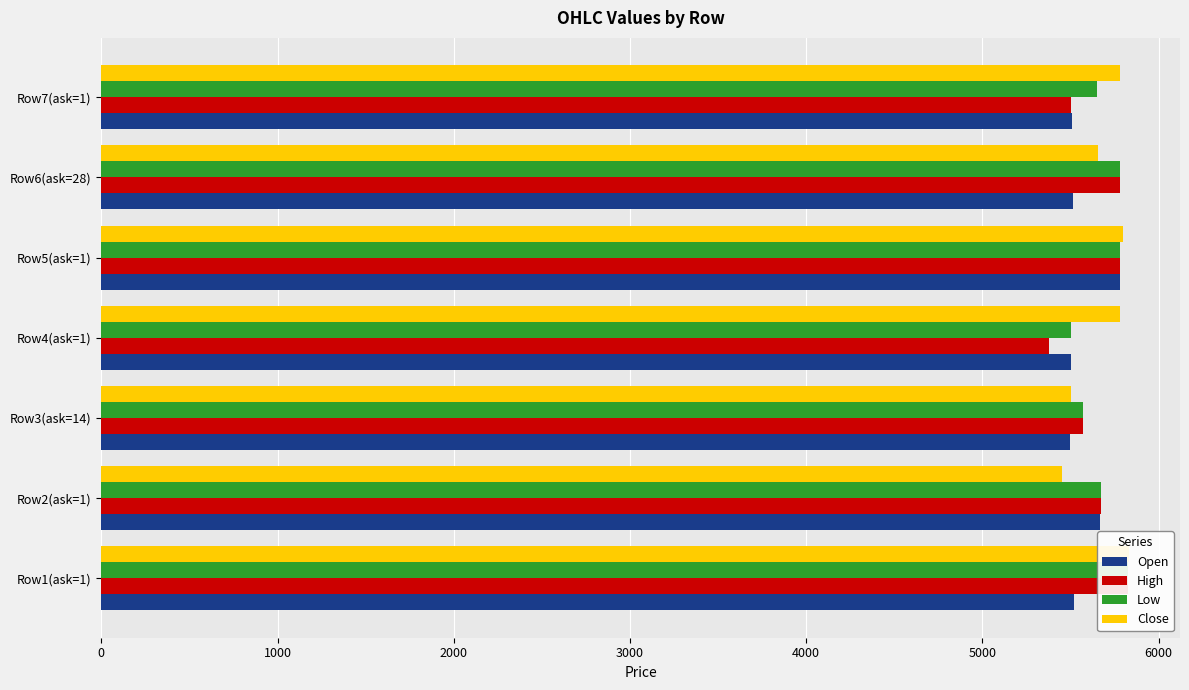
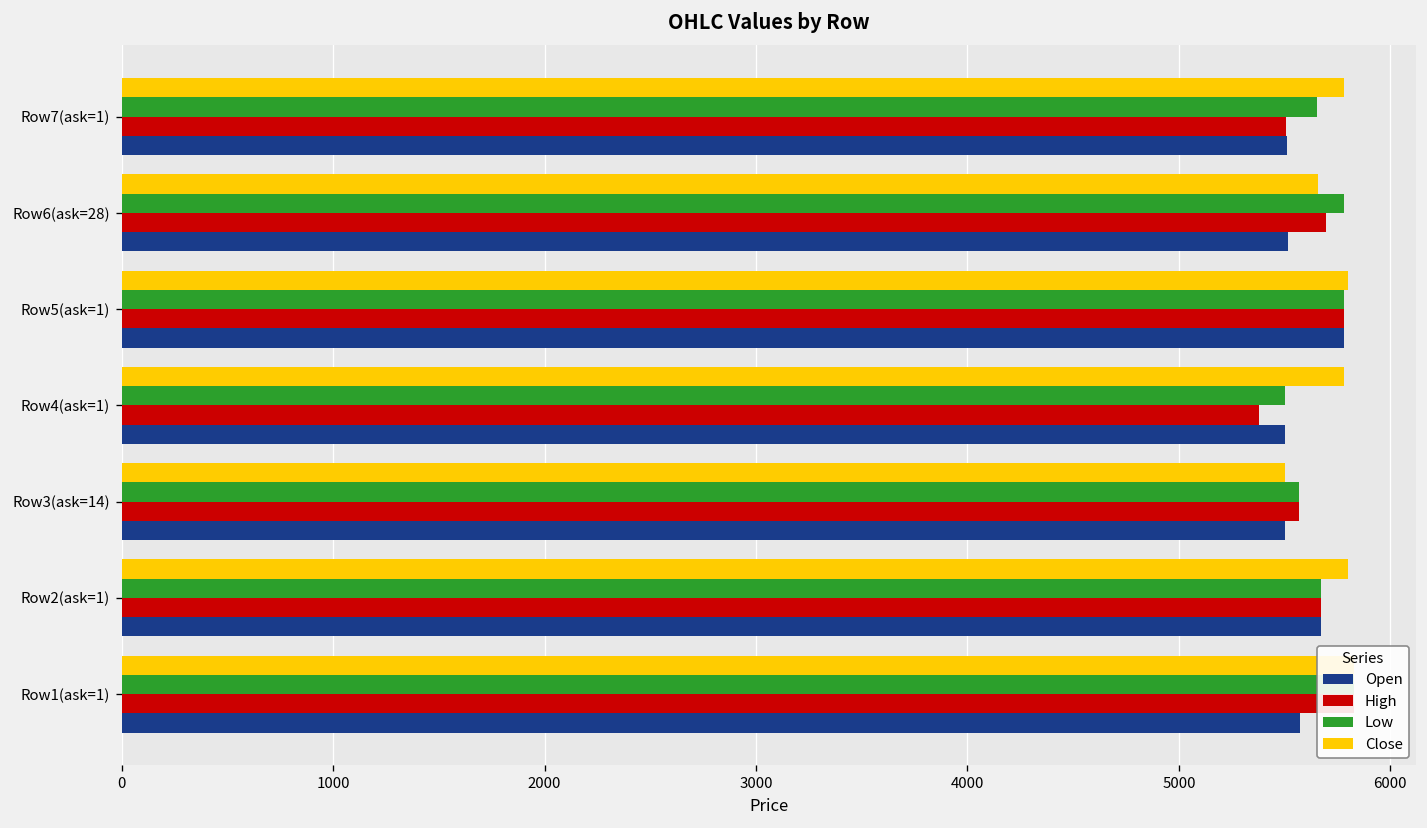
  {
    "Open": {
      "Row7(ask=1)": 5510,
      "Row6(ask=28)": 5520,
      "Row5(ask=1)": 5780,
      "Row4(ask=1)": 5500,
      "Row3(ask=14)": 5500,
      "Row2(ask=1)": 5670,
-     "Row1(ask=1)": 5520
+     "Row1(ask=1)": 5570
    },
    "High": {
      "Row7(ask=1)": 5510,
-     "Row6(ask=28)": 5780,
+     "Row6(ask=28)": 5690,
      "Row5(ask=1)": 5780,
      "Row4(ask=1)": 5380,
      "Row3(ask=14)": 5570,
      "Row2(ask=1)": 5670
    },
    "Low": {
      "Row7(ask=1)": 5650,
      "Row6(ask=28)": 5780,
      "Row5(ask=1)": 5780,
      "Row4(ask=1)": 5500,
      "Row3(ask=14)": 5570,
      "Row2(ask=1)": 5670
    },
    "Close": {
      "Row7(ask=1)": 5780,
      "Row6(ask=28)": 5660,
      "Row5(ask=1)": 5800,
      "Row4(ask=1)": 5780,
      "Row3(ask=14)": 5500,
-     "Row2(ask=1)": 5450
+     "Row2(ask=1)": 5800
    }
  }
